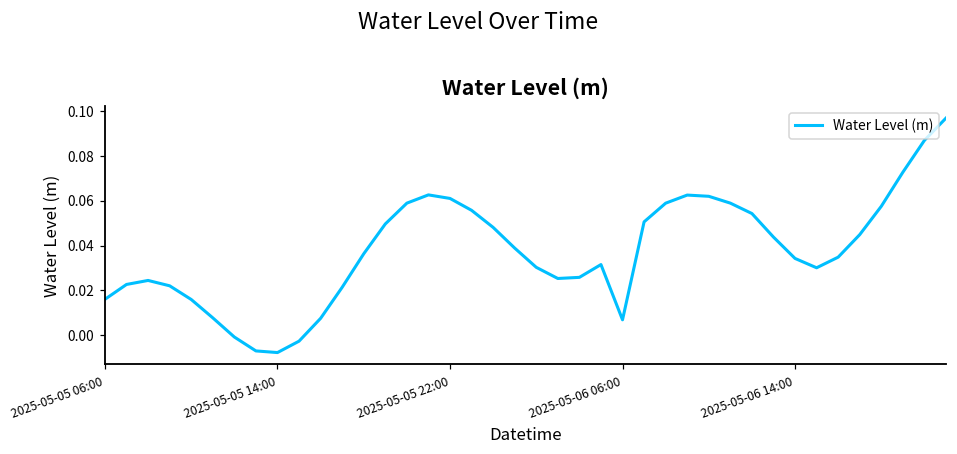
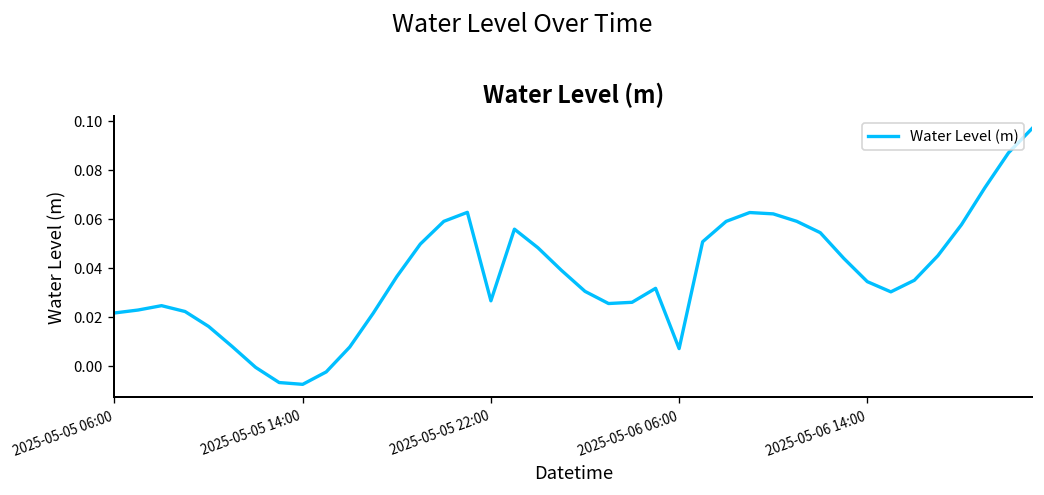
  {
-   "2025-05-05 06:00": 0.016,
+   "2025-05-05 06:00": 0.021,
    "2025-05-05 14:00": -0.008,
-   "2025-05-05 22:00": 0.061,
+   "2025-05-05 22:00": 0.026,
    "2025-05-06 06:00": 0.007,
    "2025-05-06 14:00": 0.034
  }
